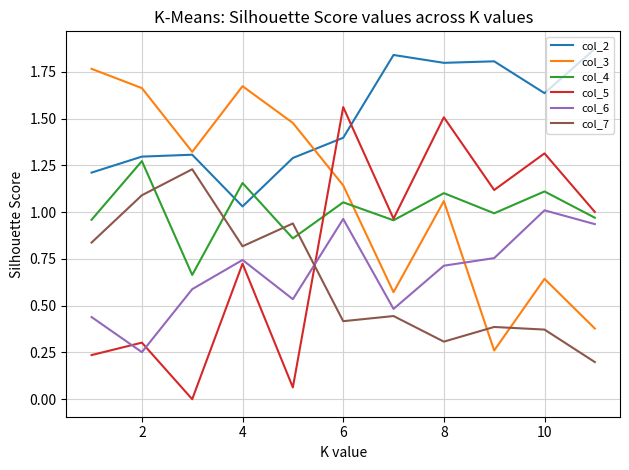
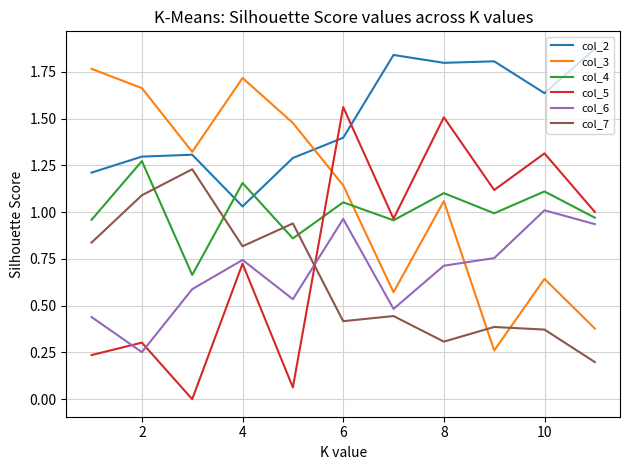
  {
    "col_2": {
      "2": 1.30,
      "4": 1.03,
      "6": 1.40,
      "8": 1.80,
      "10": 1.64
    },
    "col_3": {
      "2": 1.66,
-     "4": 1.67,
+     "4": 1.72,
      "6": 1.14,
      "8": 1.06,
      "10": 0.64
    },
    "col_4": {
      "2": 1.27,
      "4": 1.16,
      "6": 1.05,
      "8": 1.10,
      "10": 1.11
    },
    "col_5": {
      "2": 0.30,
      "4": 0.72,
      "6": 1.56,
      "8": 1.51,
      "10": 1.31
    },
    "col_6": {
      "2": 0.25,
      "4": 0.74,
      "6": 0.96,
      "8": 0.71,
      "10": 1.01
    },
    "col_7": {
      "2": 1.09,
      "4": 0.82,
      "6": 0.42,
      "8": 0.31,
      "10": 0.37
    }
  }
